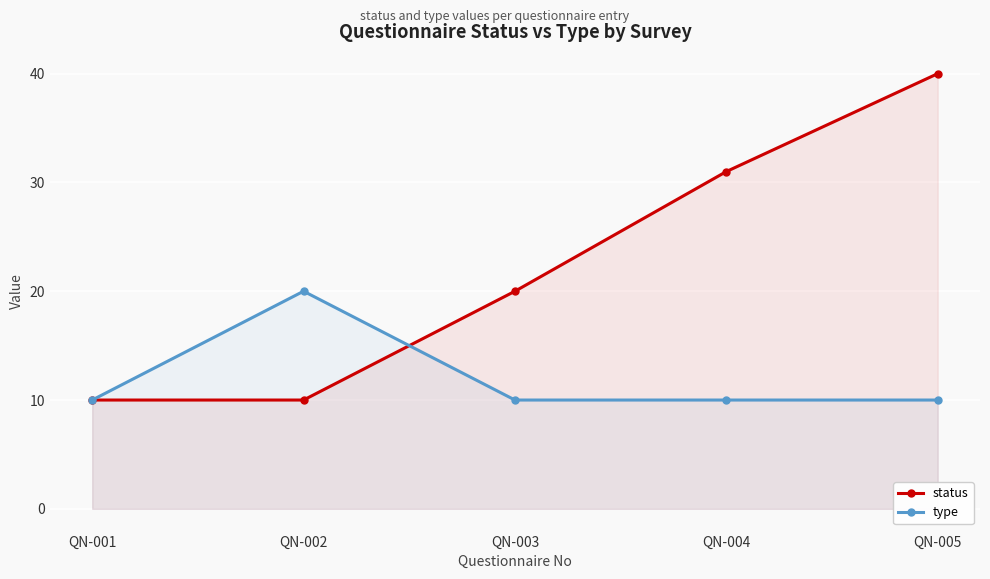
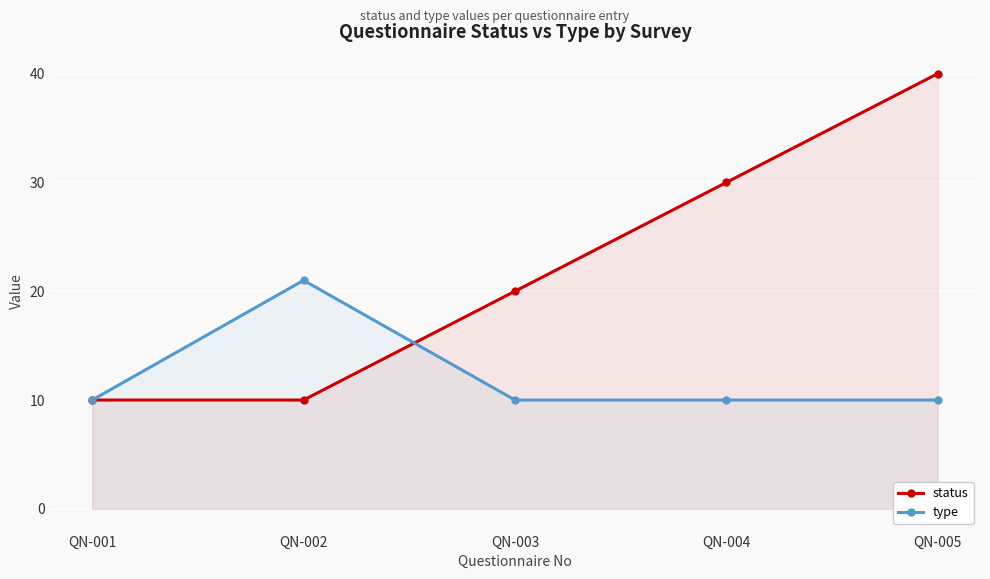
  {
    "status": {
      "QN-002": 10,
      "QN-003": 20,
-     "QN-004": 31,
+     "QN-004": 30,
      "QN-005": 40
    },
    "type": {
-     "QN-002": 20,
+     "QN-002": 21,
      "QN-003": 10,
      "QN-004": 10,
      "QN-005": 10
    }
  }
